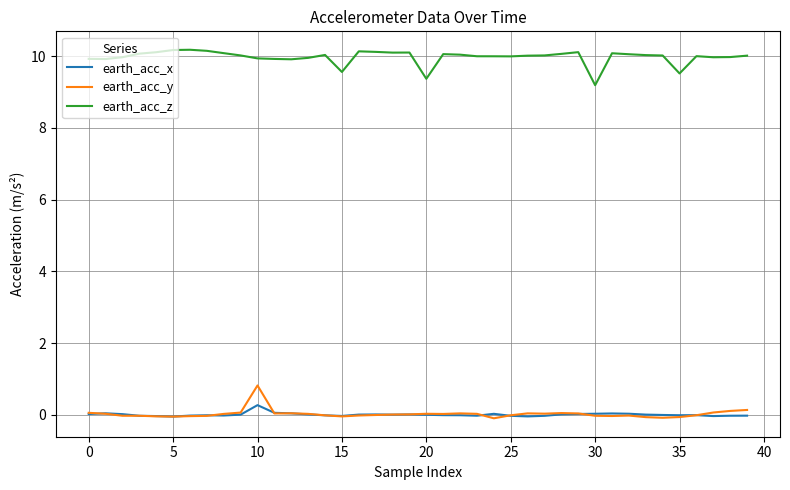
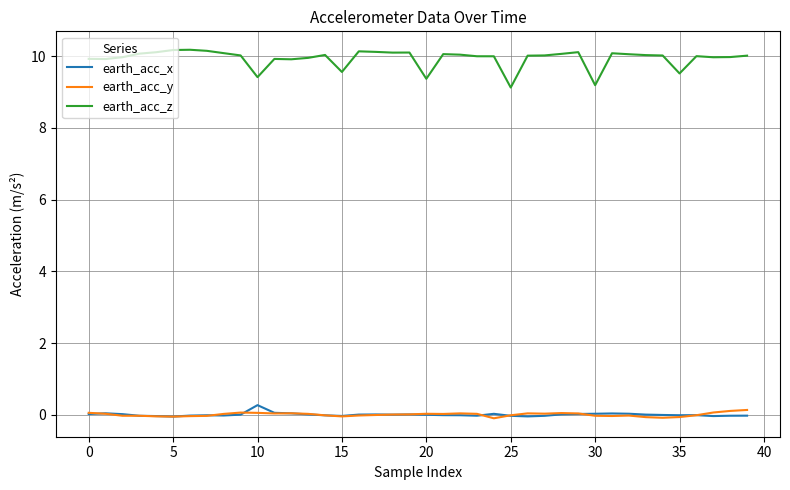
  {
    "earth_acc_x": {
      "10": 0.3
    },
    "earth_acc_y": {
-     "10": 0.8
+     "10": 0.1
    },
    "earth_acc_z": {
-     "10": 9.9,
+     "10": 9.4,
      "15": 9.6,
      "20": 9.4,
-     "25": 10.0,
+     "25": 9.1,
      "30": 9.2,
      "35": 9.5
    }
  }
